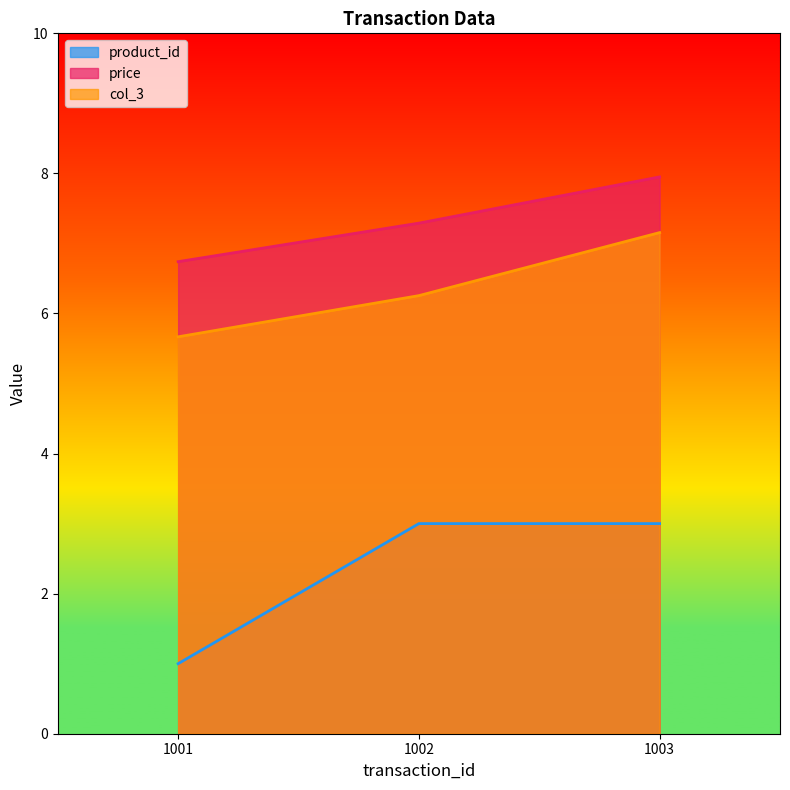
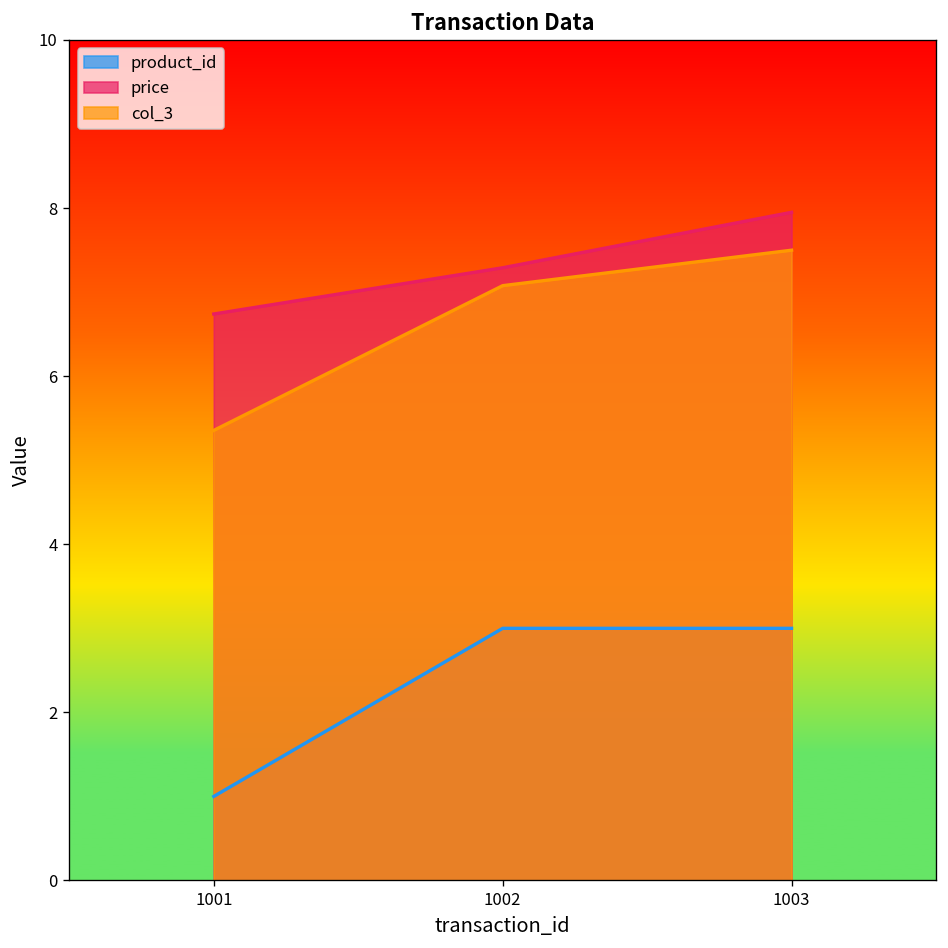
  {
    "product_id": {
      "1001": 1.0,
      "1002": 3.0,
      "1003": 3.0
    },
    "price": {
      "1001": 6.7,
      "1002": 7.3,
      "1003": 8.0
    },
    "col_3": {
-     "1001": 5.7,
-     "1002": 6.3,
-     "1003": 7.2
+     "1001": 5.4,
+     "1002": 7.1,
+     "1003": 7.5
    }
  }
